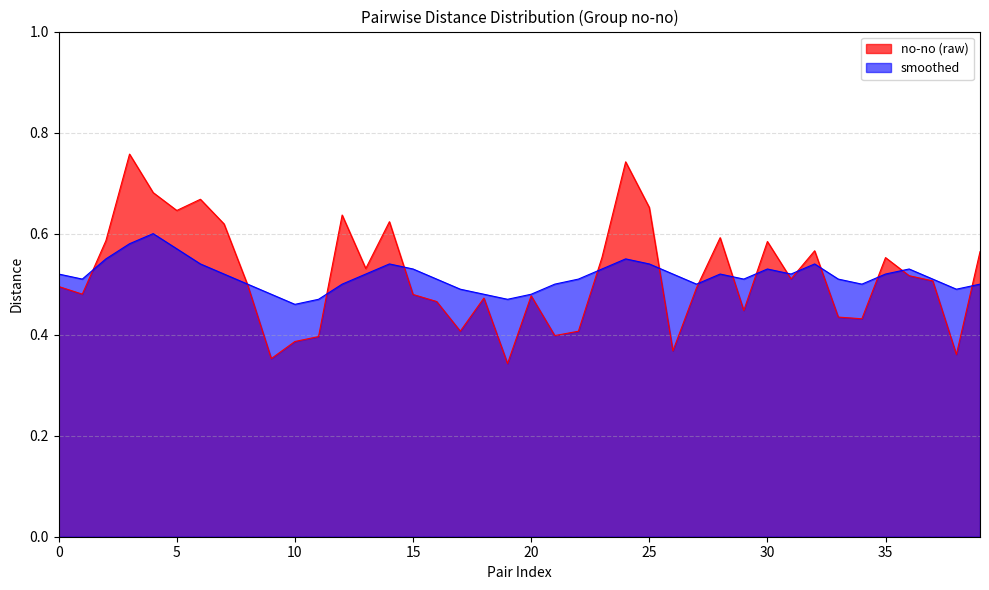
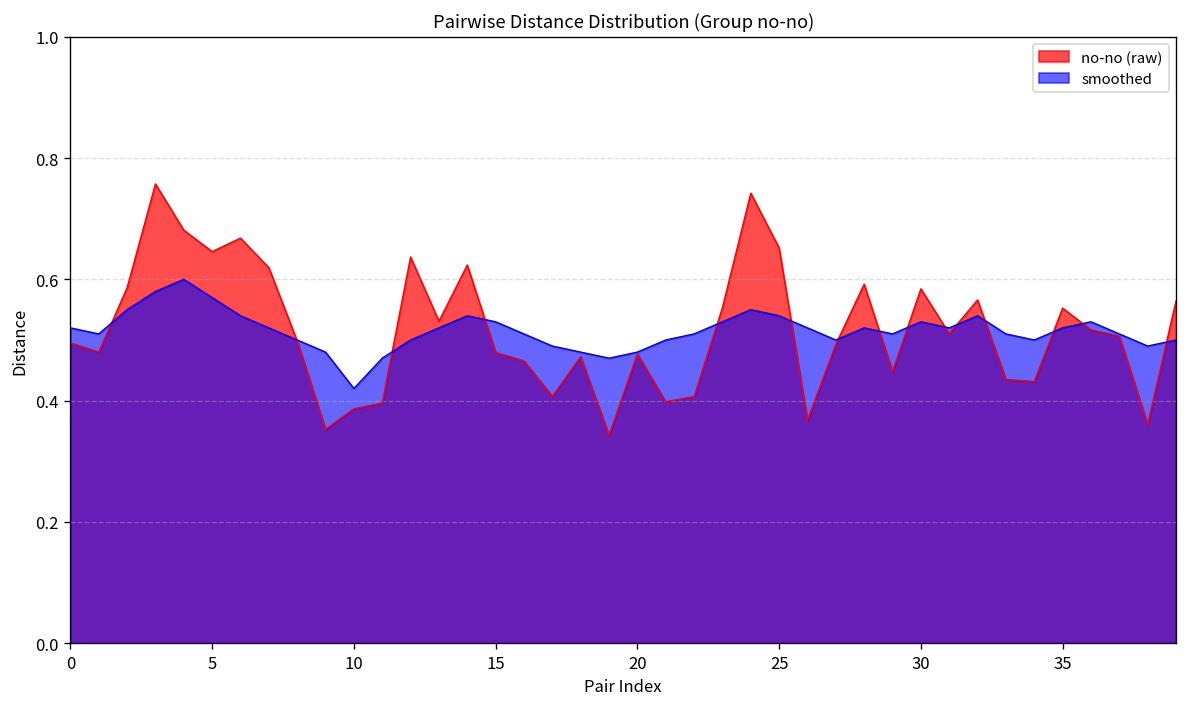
  {
    "no-no (raw)": {
      "0": 0.50,
      "5": 0.65,
      "10": 0.39,
      "15": 0.48,
      "25": 0.65,
      "30": 0.58,
      "35": 0.55
    },
    "smoothed": {
      "0": 0.52,
      "5": 0.57,
-     "10": 0.46,
+     "10": 0.42,
      "15": 0.53,
      "25": 0.54,
      "30": 0.53,
      "35": 0.52
    }
  }
